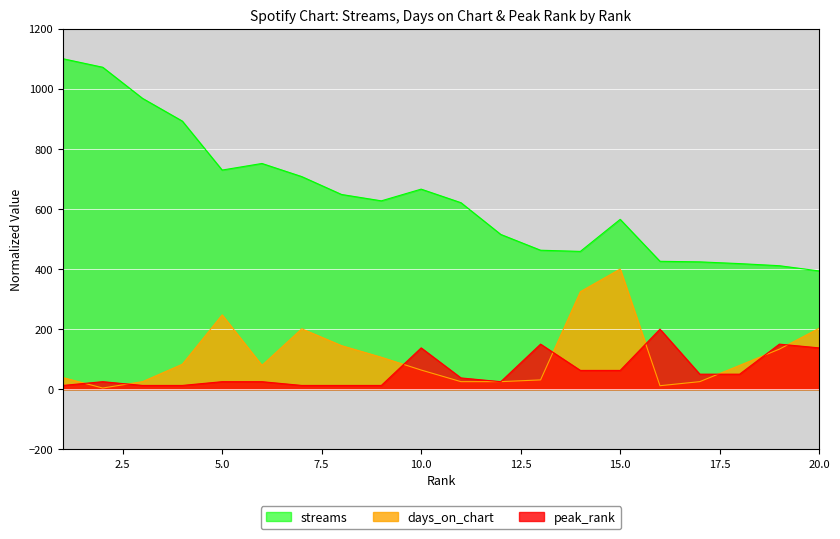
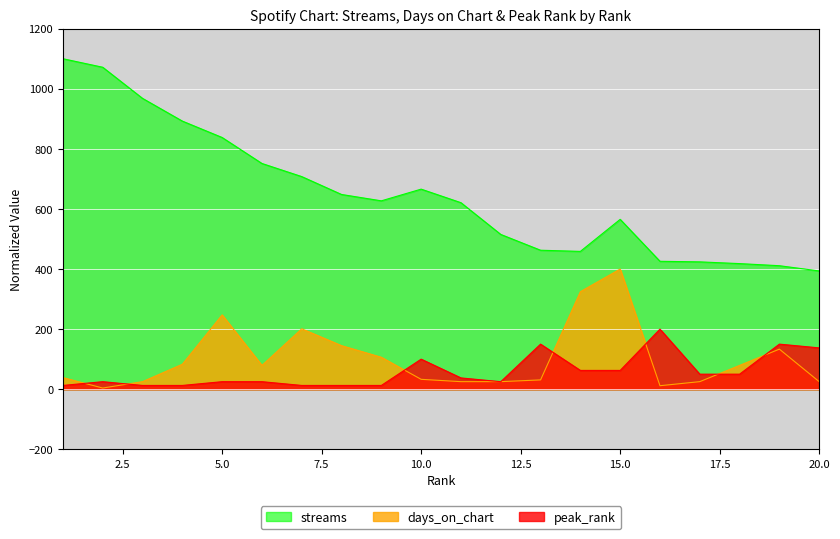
  {
    "streams": {
-     "5.0": 730,
+     "5.0": 840,
      "10.0": 670,
      "15.0": 570,
      "20.0": 390
    },
    "days_on_chart": {
      "5.0": 250,
-     "10.0": 60,
+     "10.0": 30,
      "15.0": 400,
-     "20.0": 200
+     "20.0": 30
    },
    "peak_rank": {
      "5.0": 30,
-     "10.0": 140,
+     "10.0": 100,
      "15.0": 60,
      "20.0": 140
    }
  }
